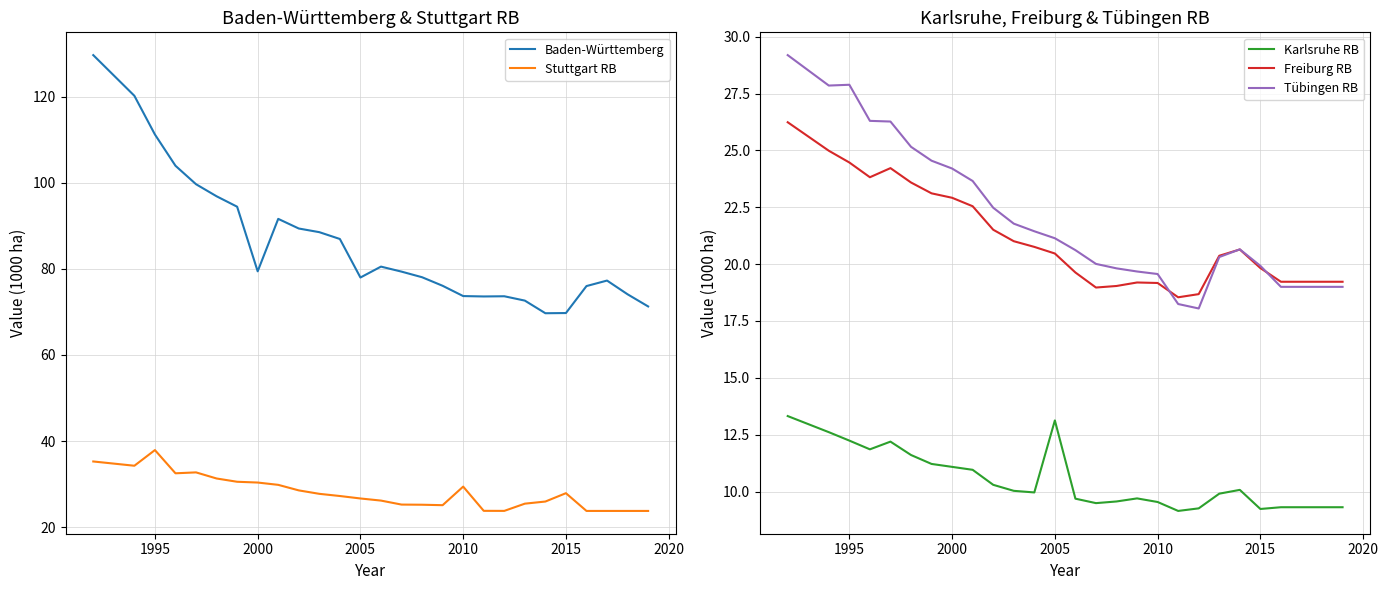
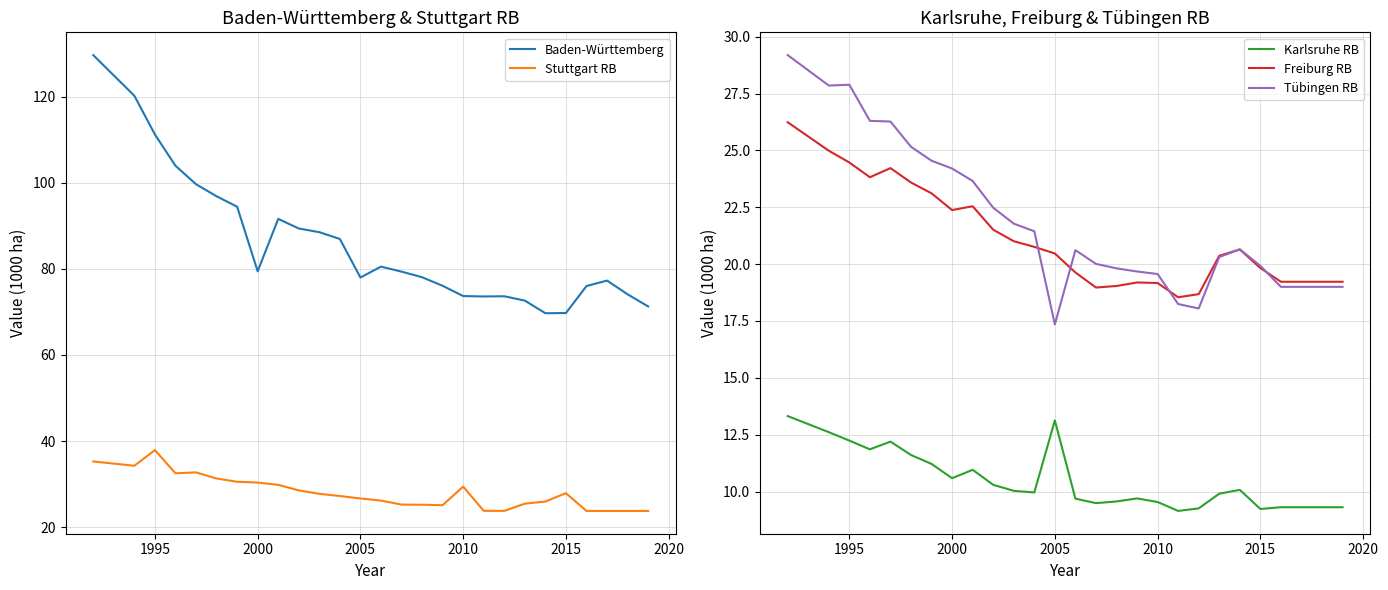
  {
    "Baden-Württemberg & Stuttgart RB": {
      "Baden-Württemberg": {
        "1995": 111,
        "2000": 79,
        "2005": 78,
        "2010": 74,
        "2015": 70
      },
      "Stuttgart RB": {
        "1995": 38,
        "2000": 30,
        "2005": 27,
        "2010": 29,
        "2015": 28
      }
    },
    "Karlsruhe, Freiburg & Tübingen RB": {
      "Karlsruhe RB": {
        "1995": 12.2,
-       "2000": 11.1,
+       "2000": 10.6,
        "2005": 13.1,
        "2010": 9.5,
        "2015": 9.2
      },
      "Freiburg RB": {
        "1995": 24.5,
-       "2000": 22.9,
+       "2000": 22.4,
        "2005": 20.5,
        "2010": 19.2
      },
      "Tübingen RB": {
        "1995": 27.9,
        "2000": 24.2,
-       "2005": 21.1,
+       "2005": 17.4,
        "2010": 19.6
      }
    }
  }
